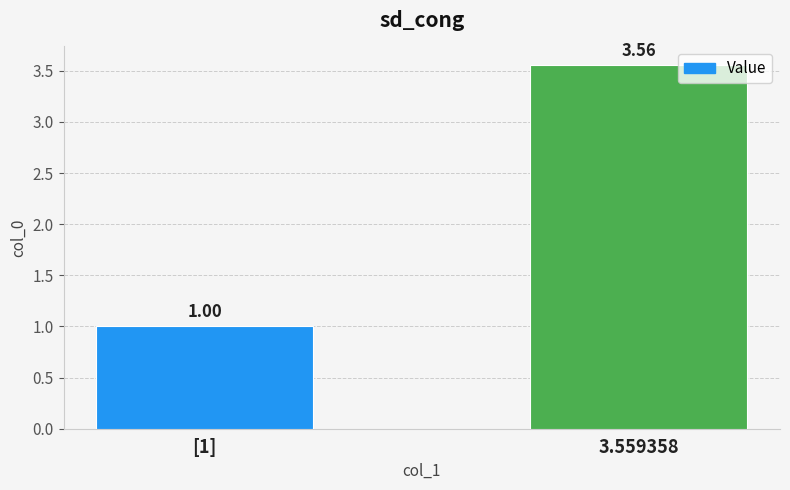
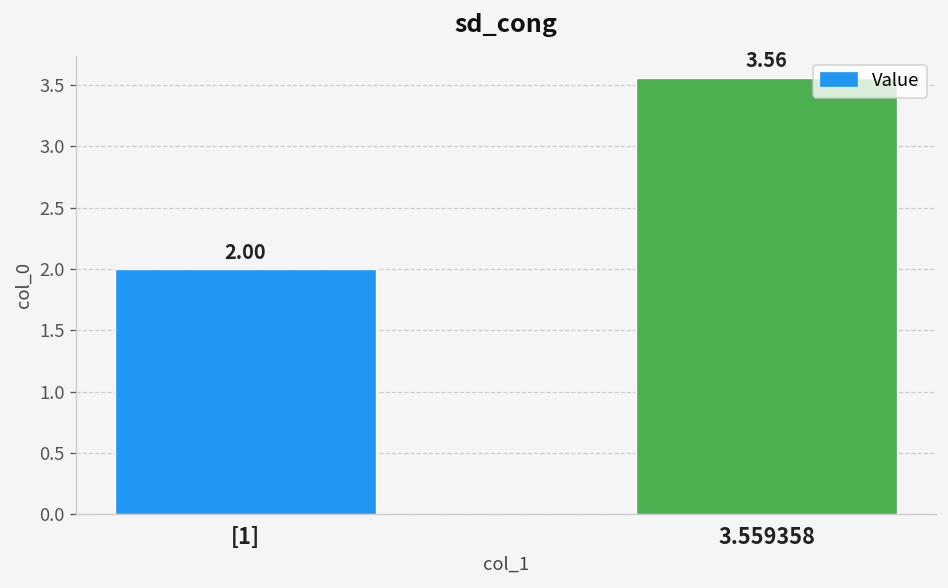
  {
-   "[1]": 1.00,
+   "[1]": 2.00,
    "3.559358": 3.56
  }
